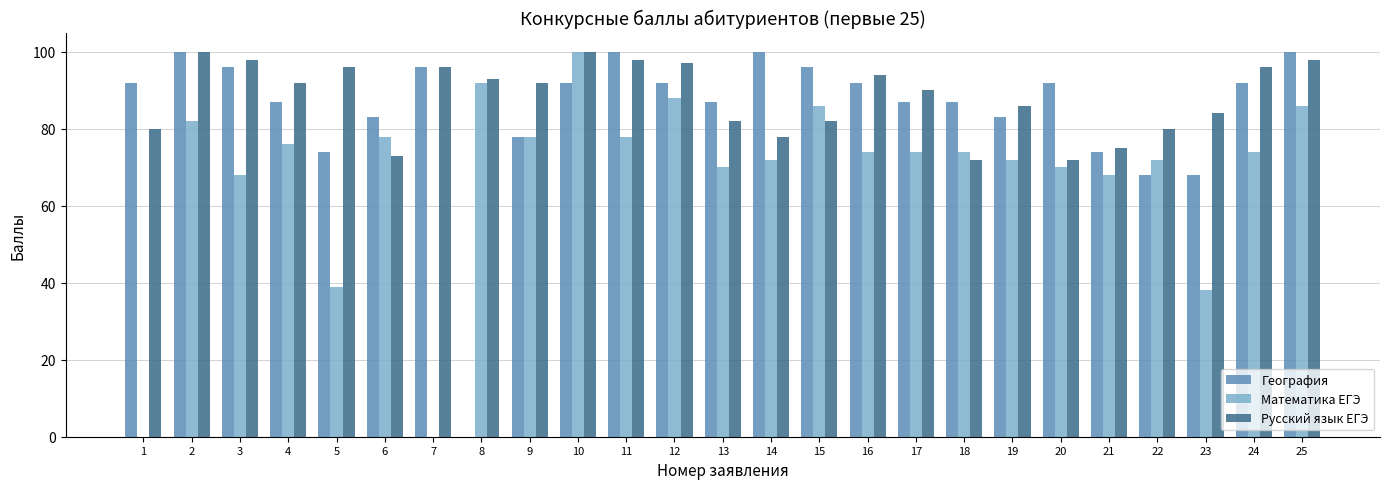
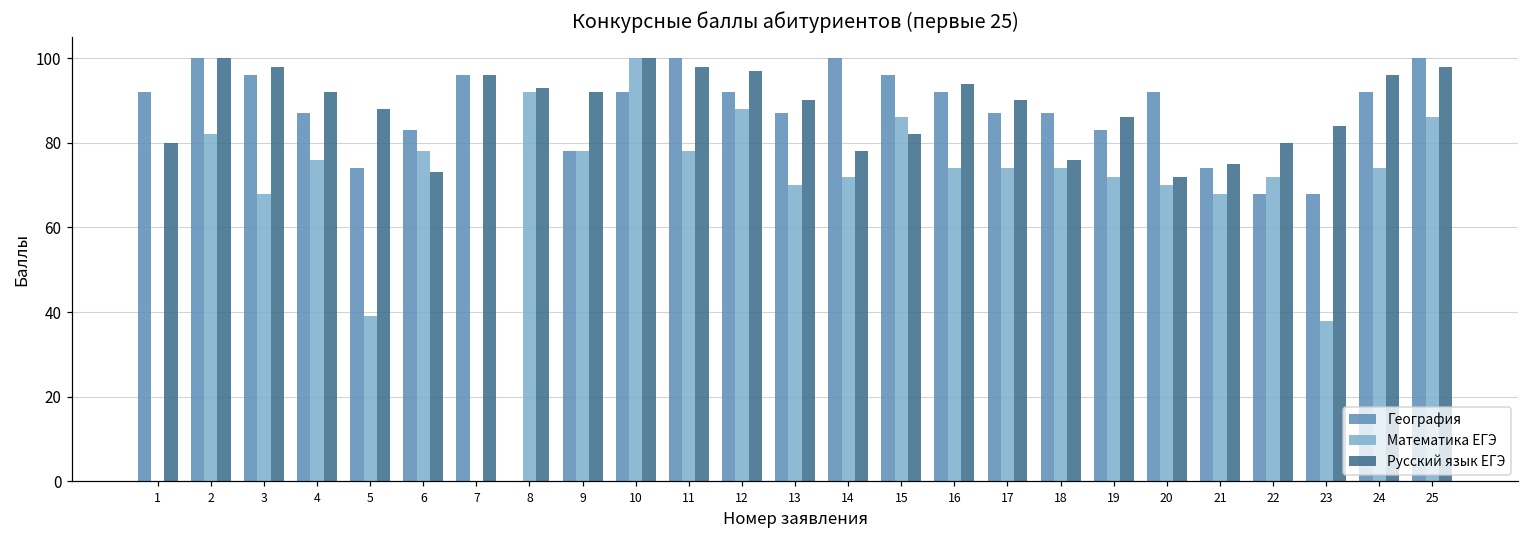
  {
    "Русский язык ЕГЭ": {
      "1": 80,
      "2": 100,
      "3": 98,
      "4": 92,
-     "5": 96,
+     "5": 88,
      "6": 73,
      "7": 96,
      "8": 93,
      "9": 92,
      "10": 100,
      "11": 98,
      "12": 97,
-     "13": 82,
+     "13": 90,
      "14": 78,
      "15": 82,
      "16": 94,
      "17": 90,
-     "18": 72,
+     "18": 76,
      "19": 86,
      "20": 72,
      "21": 75,
      "22": 80,
      "23": 84,
      "24": 96,
      "25": 98
    }
  }
